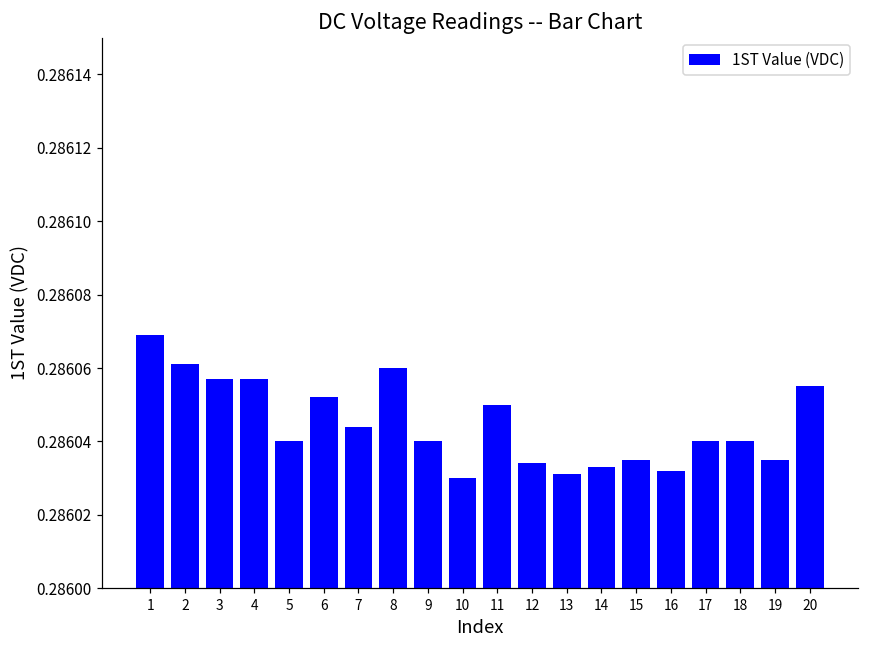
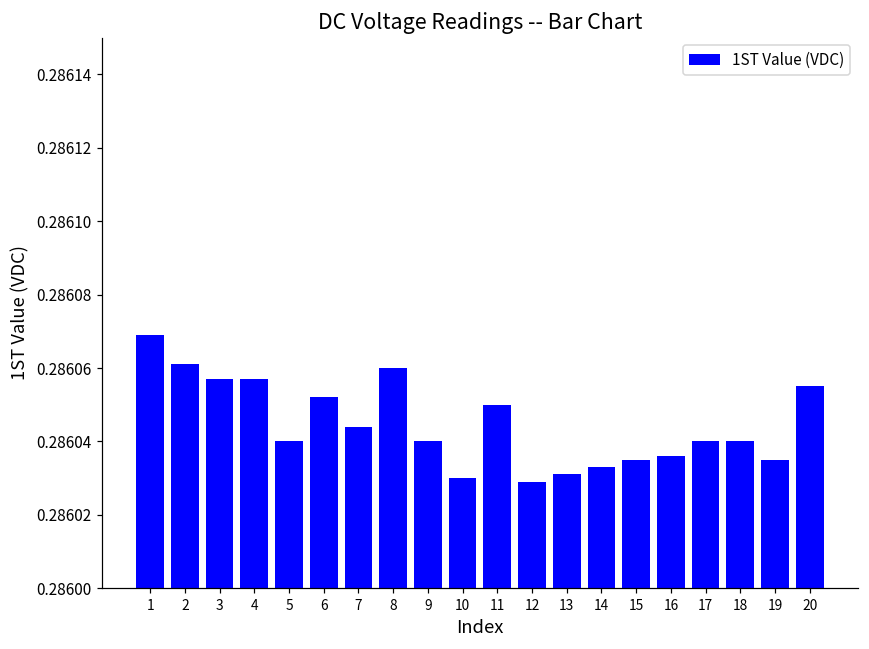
  {
    "1": 0.286069,
    "2": 0.286061,
    "3": 0.286057,
    "4": 0.286057,
    "5": 0.286040,
    "6": 0.286052,
    "7": 0.286044,
    "8": 0.286060,
    "9": 0.286040,
    "10": 0.286030,
    "11": 0.286050,
-   "12": 0.286034,
+   "12": 0.286029,
    "13": 0.286031,
    "14": 0.286033,
    "15": 0.286035,
-   "16": 0.286032,
+   "16": 0.286036,
    "17": 0.286040,
    "18": 0.286040,
    "19": 0.286035,
    "20": 0.286055
  }
